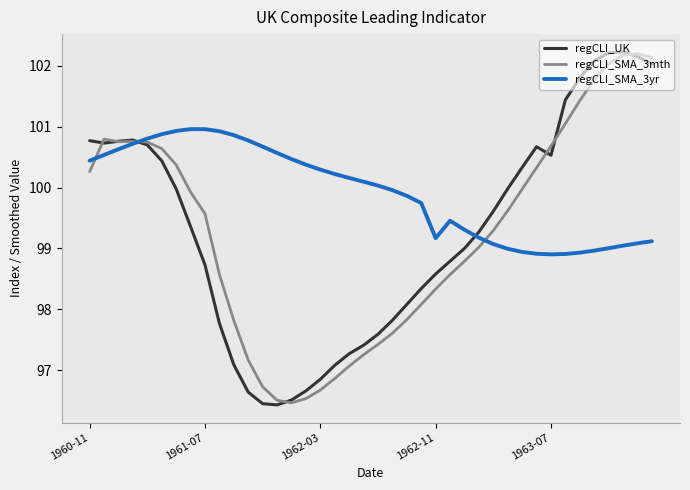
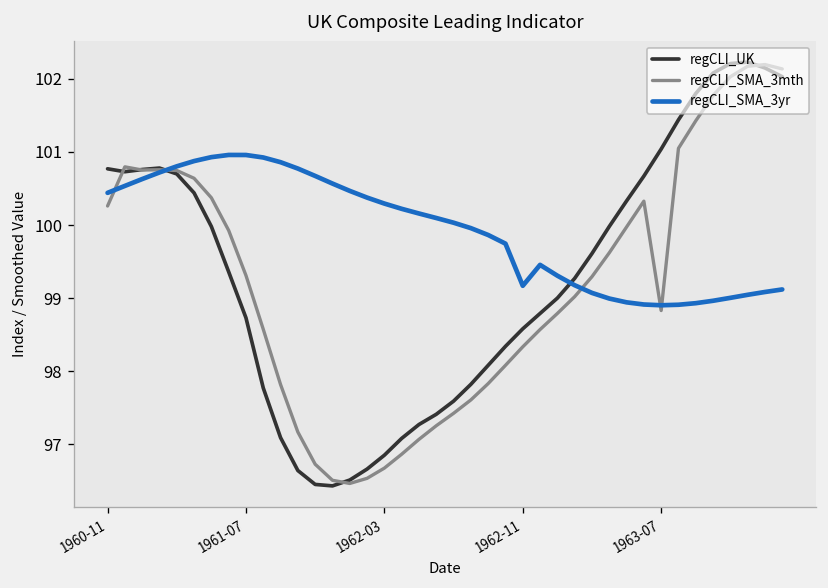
  {
    "regCLI_UK": {
      "1960-11": 100.8,
      "1961-07": 98.7,
      "1962-03": 96.9,
      "1962-11": 98.6,
-     "1963-07": 100.5
+     "1963-07": 101.0
    },
    "regCLI_SMA_3mth": {
      "1960-11": 100.3,
-     "1961-07": 99.6,
+     "1961-07": 99.3,
      "1962-03": 96.7,
      "1962-11": 98.3,
-     "1963-07": 100.7
+     "1963-07": 98.8
    },
    "regCLI_SMA_3yr": {
      "1960-11": 100.4,
      "1961-07": 101.0,
      "1962-03": 100.3,
      "1962-11": 99.2,
      "1963-07": 98.9
    }
  }
